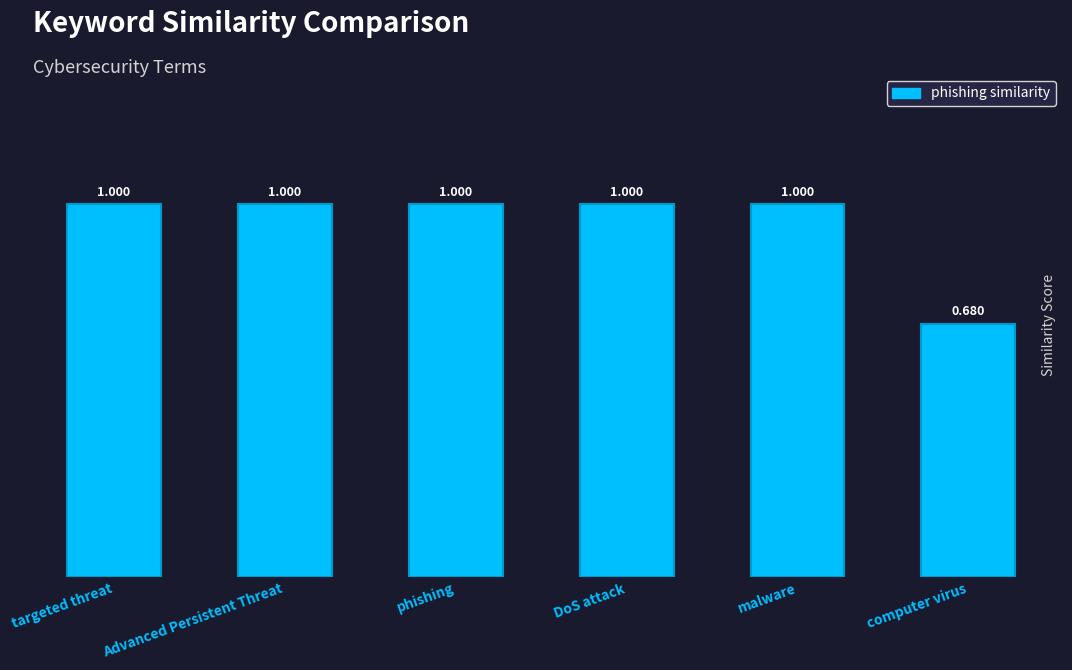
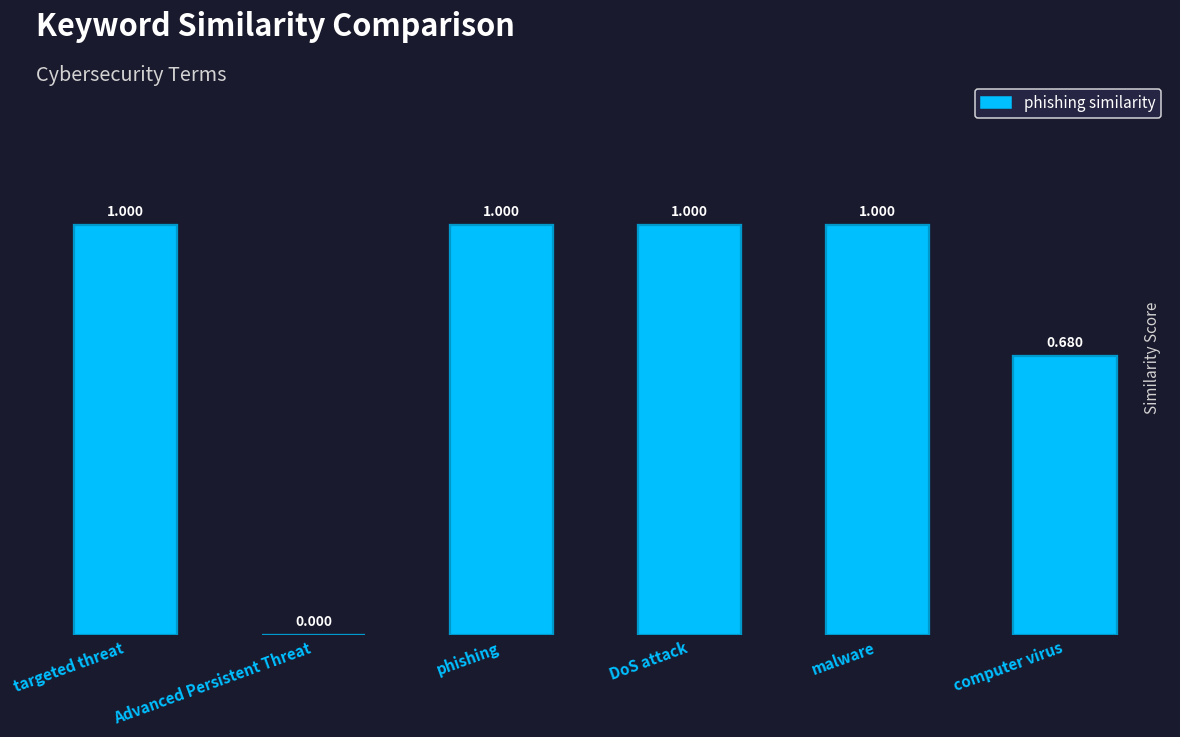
  {
    "targeted threat": 1.000,
-   "Advanced Persistent Threat": 1.000,
+   "Advanced Persistent Threat": 0.000,
    "phishing": 1.000,
    "DoS attack": 1.000,
    "malware": 1.000,
    "computer virus": 0.680
  }
